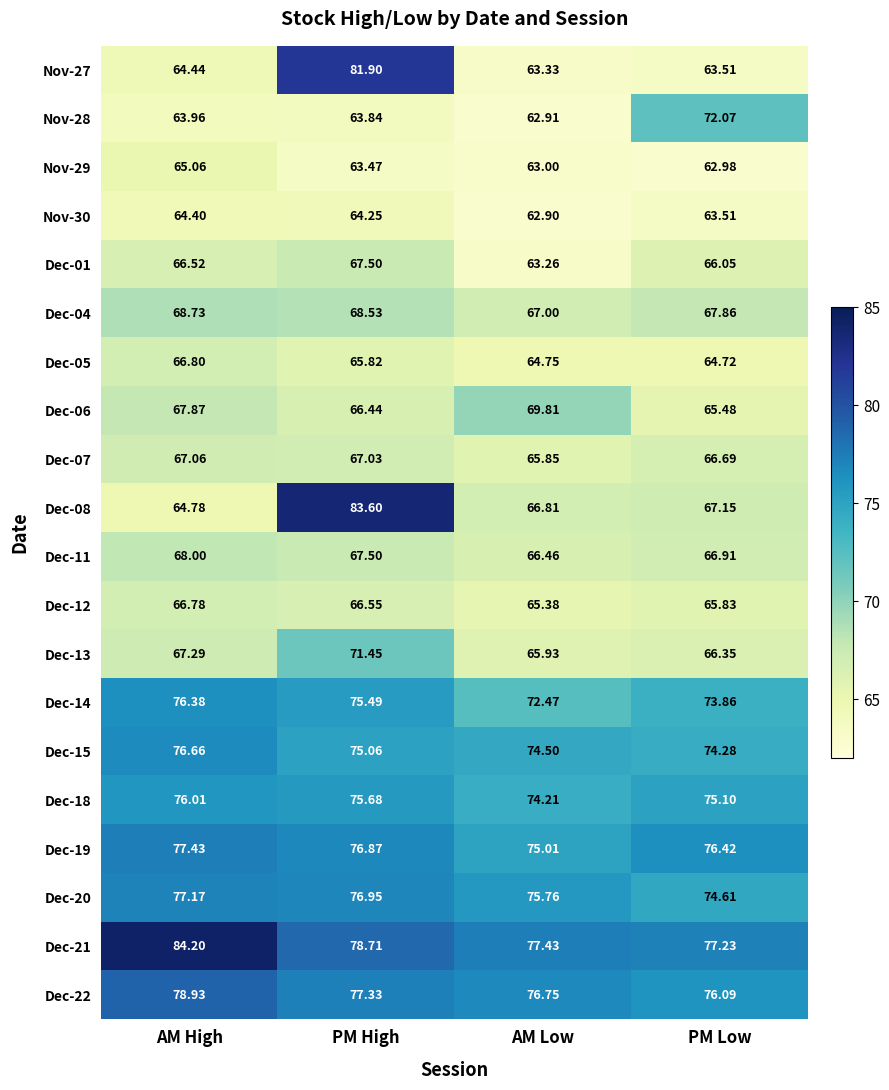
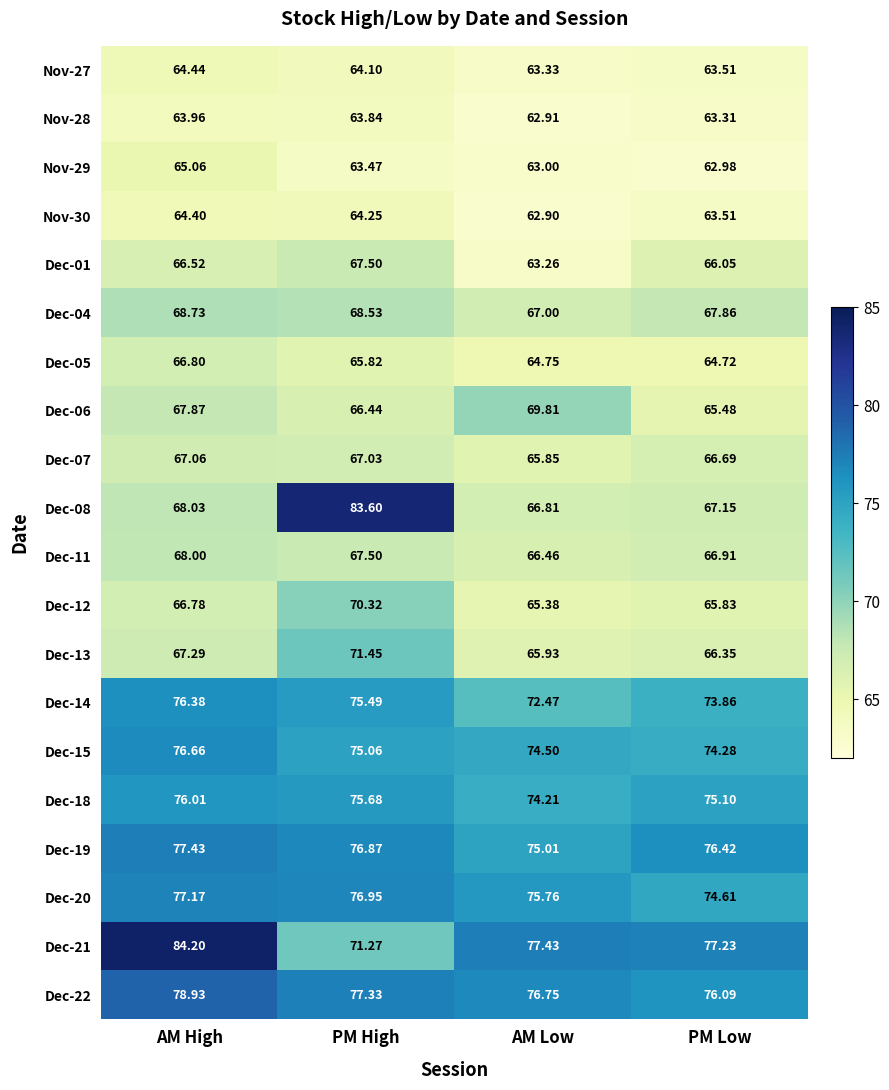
  {
    "Nov-27": {
      "AM High": 64.44,
-     "PM High": 81.90,
+     "PM High": 64.10,
      "AM Low": 63.33,
      "PM Low": 63.51
    },
    "Nov-28": {
      "AM High": 63.96,
      "PM High": 63.84,
      "AM Low": 62.91,
-     "PM Low": 72.07
+     "PM Low": 63.31
    },
    "Nov-29": {
      "AM High": 65.06,
      "PM High": 63.47,
      "AM Low": 63.00,
      "PM Low": 62.98
    },
    "Nov-30": {
      "AM High": 64.40,
      "PM High": 64.25,
      "AM Low": 62.90,
      "PM Low": 63.51
    },
    "Dec-01": {
      "AM High": 66.52,
      "PM High": 67.50,
      "AM Low": 63.26,
      "PM Low": 66.05
    },
    "Dec-04": {
      "AM High": 68.73,
      "PM High": 68.53,
      "AM Low": 67.00,
      "PM Low": 67.86
    },
    "Dec-05": {
      "AM High": 66.80,
      "PM High": 65.82,
      "AM Low": 64.75,
      "PM Low": 64.72
    },
    "Dec-06": {
      "AM High": 67.87,
      "PM High": 66.44,
      "AM Low": 69.81,
      "PM Low": 65.48
    },
    "Dec-07": {
      "AM High": 67.06,
      "PM High": 67.03,
      "AM Low": 65.85,
      "PM Low": 66.69
    },
    "Dec-08": {
-     "AM High": 64.78,
+     "AM High": 68.03,
      "PM High": 83.60,
      "AM Low": 66.81,
      "PM Low": 67.15
    },
    "Dec-11": {
      "AM High": 68.00,
      "PM High": 67.50,
      "AM Low": 66.46,
      "PM Low": 66.91
    },
    "Dec-12": {
      "AM High": 66.78,
-     "PM High": 66.55,
+     "PM High": 70.32,
      "AM Low": 65.38,
      "PM Low": 65.83
    },
    "Dec-13": {
      "AM High": 67.29,
      "PM High": 71.45,
      "AM Low": 65.93,
      "PM Low": 66.35
    },
    "Dec-14": {
      "AM High": 76.38,
      "PM High": 75.49,
      "AM Low": 72.47,
      "PM Low": 73.86
    },
    "Dec-15": {
      "AM High": 76.66,
      "PM High": 75.06,
      "AM Low": 74.50,
      "PM Low": 74.28
    },
    "Dec-18": {
      "AM High": 76.01,
      "PM High": 75.68,
      "AM Low": 74.21,
      "PM Low": 75.10
    },
    "Dec-19": {
      "AM High": 77.43,
      "PM High": 76.87,
      "AM Low": 75.01,
      "PM Low": 76.42
    },
    "Dec-20": {
      "AM High": 77.17,
      "PM High": 76.95,
      "AM Low": 75.76,
      "PM Low": 74.61
    },
    "Dec-21": {
      "AM High": 84.20,
-     "PM High": 78.71,
+     "PM High": 71.27,
      "AM Low": 77.43,
      "PM Low": 77.23
    },
    "Dec-22": {
      "AM High": 78.93,
      "PM High": 77.33,
      "AM Low": 76.75,
      "PM Low": 76.09
    }
  }
